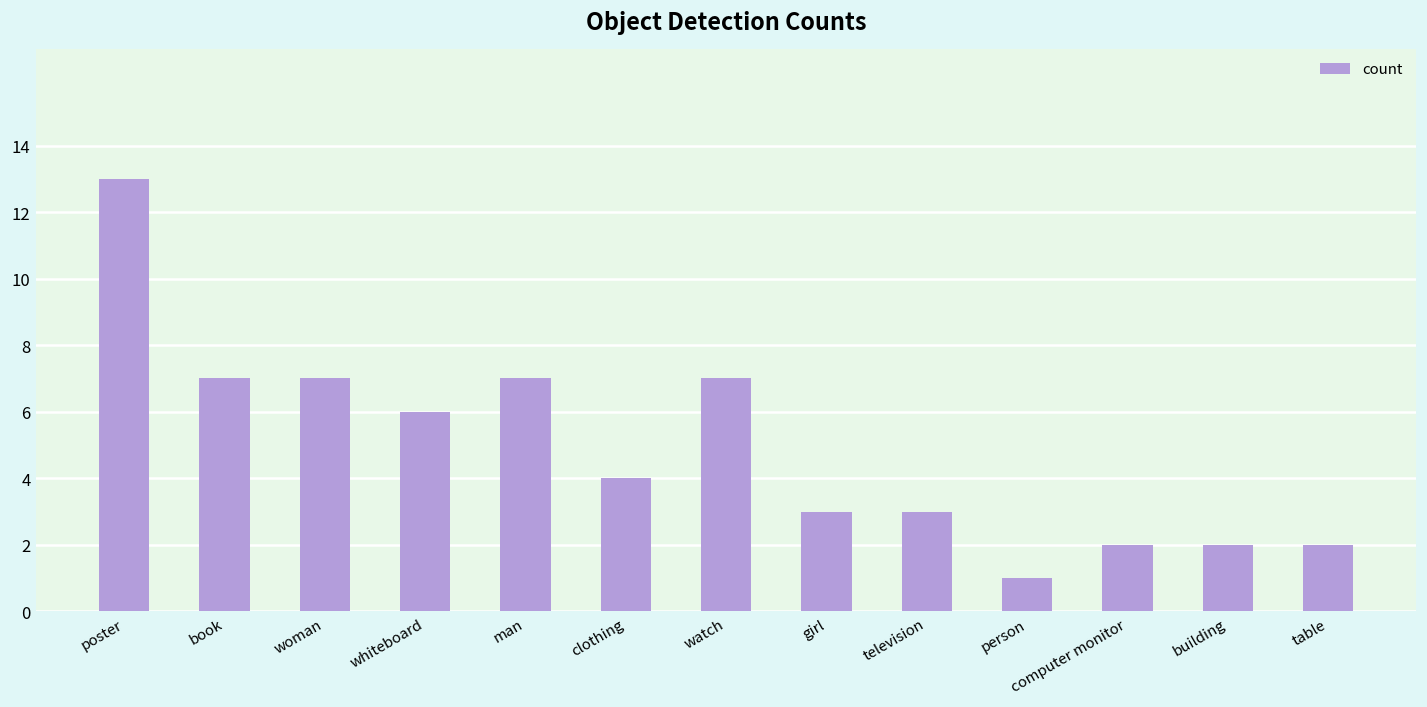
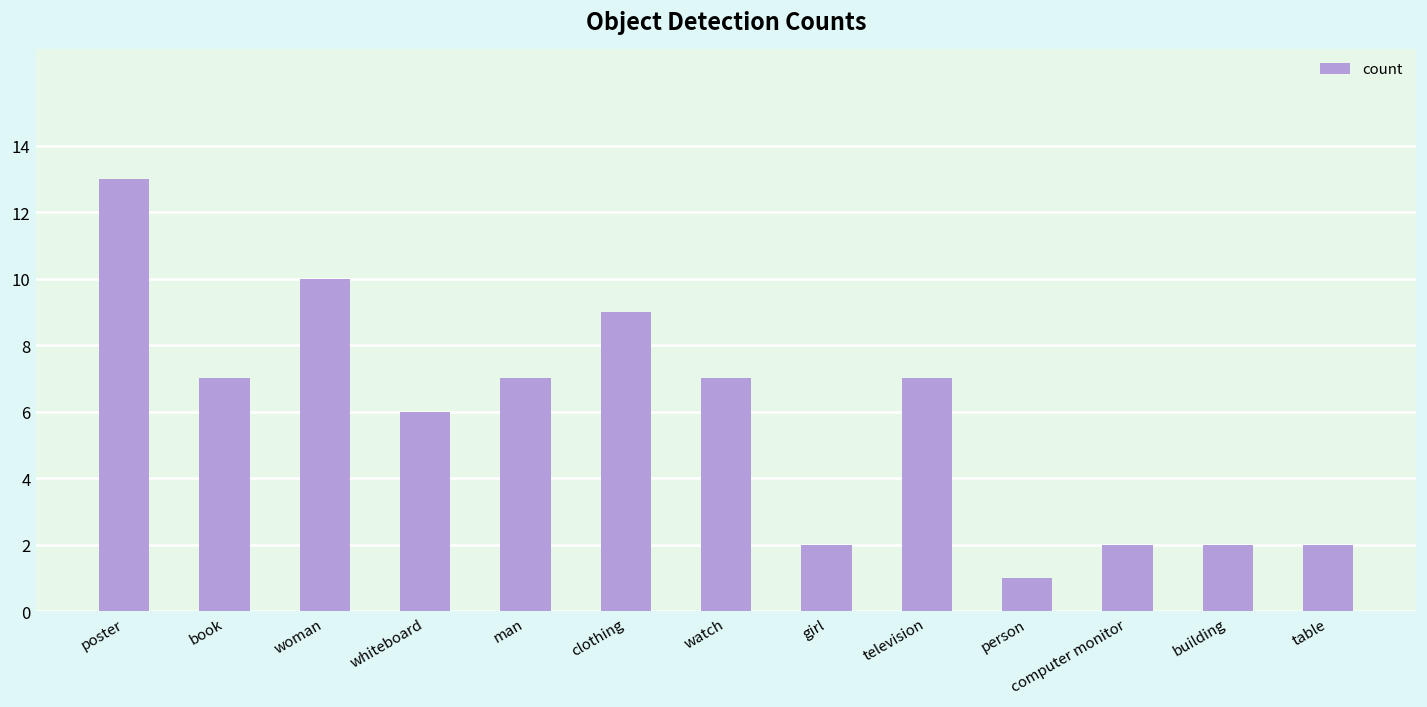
  {
    "poster": 13,
    "book": 7,
-   "woman": 7,
+   "woman": 10,
    "whiteboard": 6,
    "man": 7,
-   "clothing": 4,
+   "clothing": 9,
    "watch": 7,
-   "girl": 3,
-   "television": 3,
+   "girl": 2,
+   "television": 7,
    "person": 1,
    "computer monitor": 2,
    "building": 2,
    "table": 2
  }
